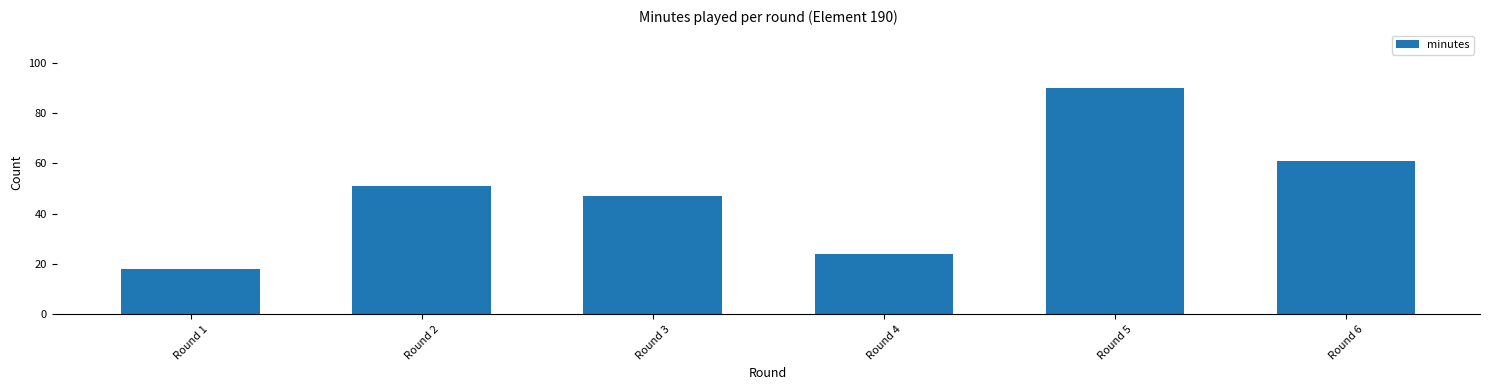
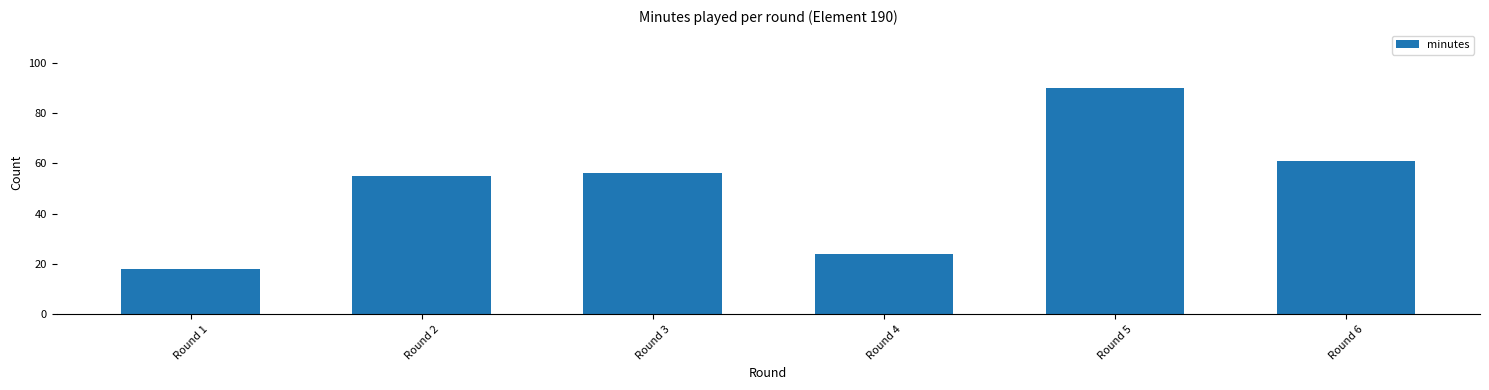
  {
    "Round 1": 18,
-   "Round 2": 51,
-   "Round 3": 47,
+   "Round 2": 55,
+   "Round 3": 56,
    "Round 4": 24,
    "Round 5": 90,
    "Round 6": 61
  }
